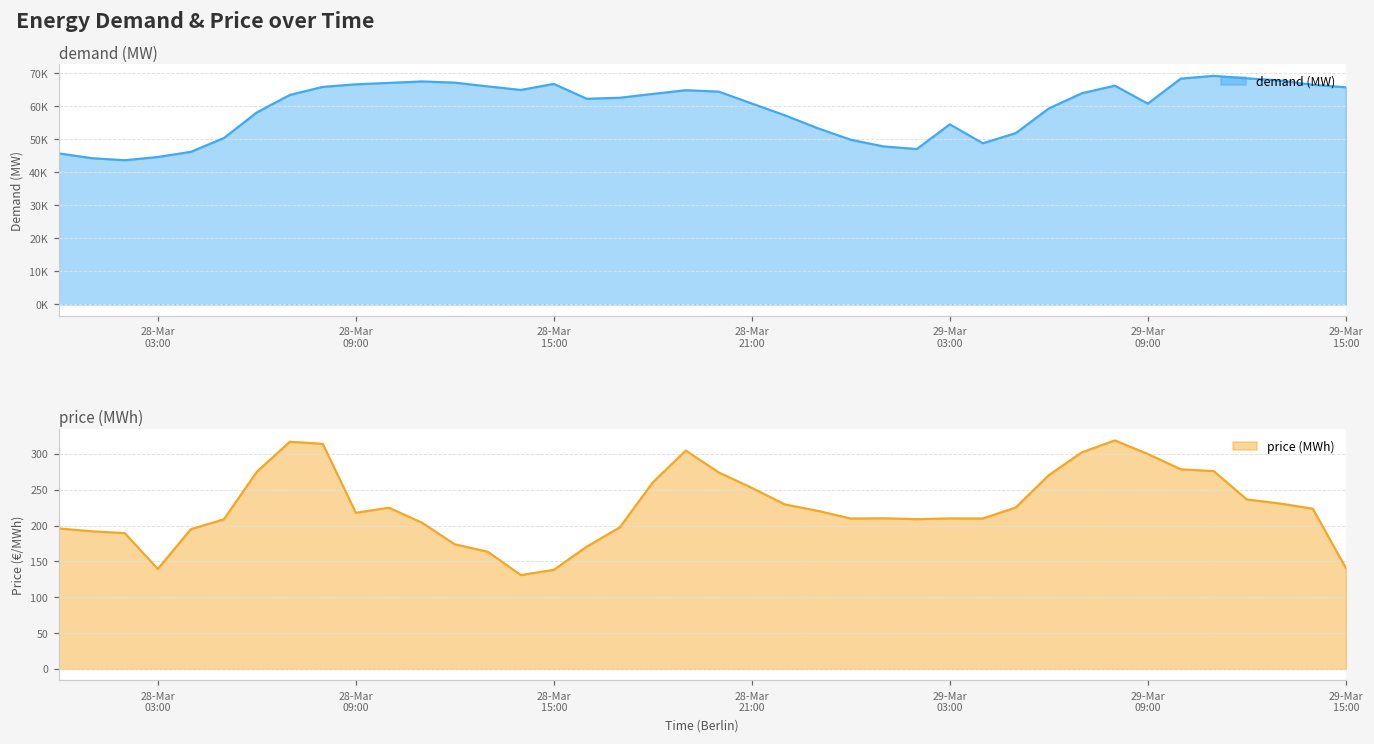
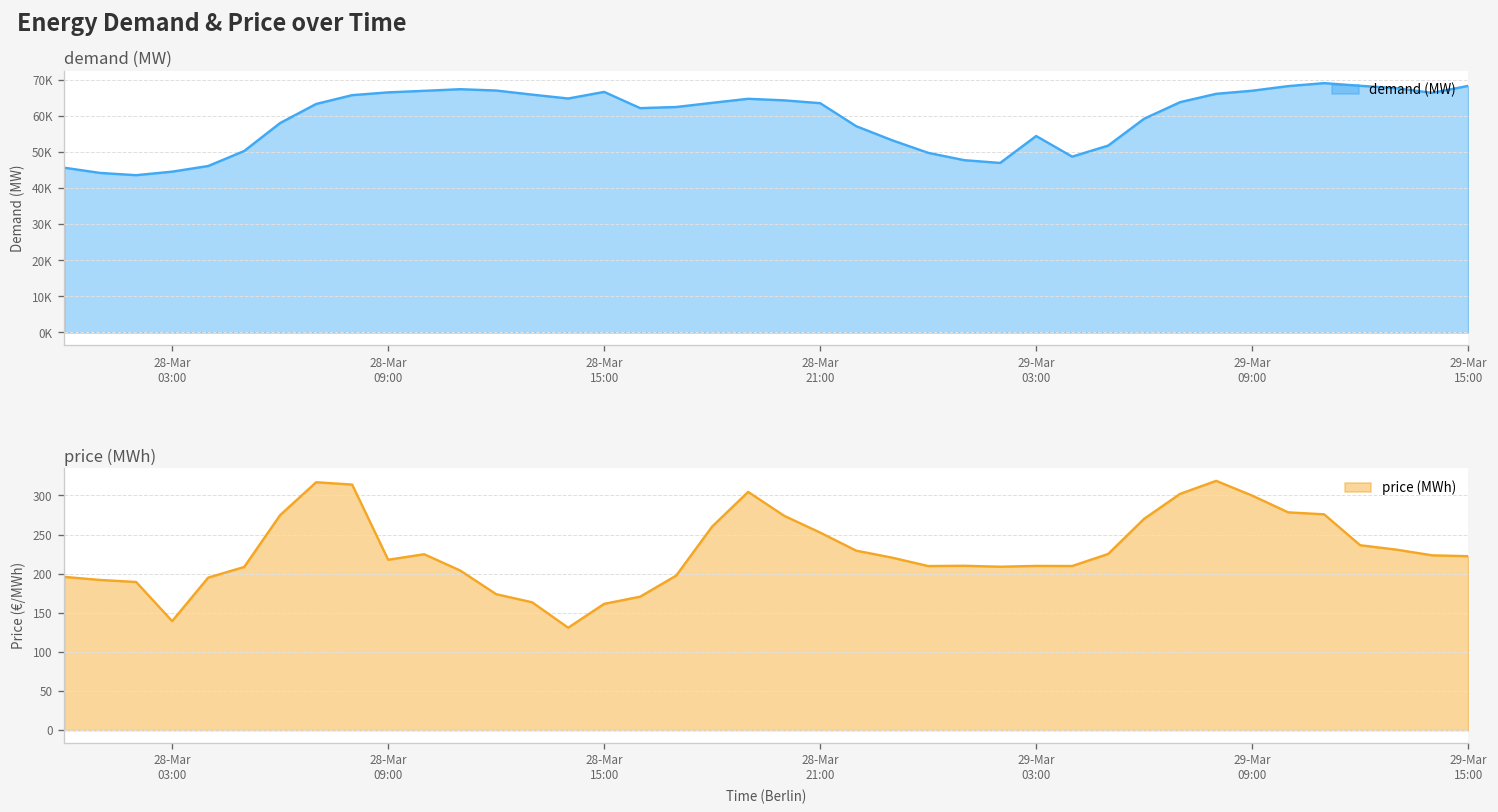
  {
    "demand (MW)": {
      "28-Mar 03:00": 45000,
      "28-Mar 09:00": 67000,
      "28-Mar 15:00": 67000,
-     "28-Mar 21:00": 61000,
+     "28-Mar 21:00": 64000,
      "29-Mar 03:00": 54000,
-     "29-Mar 09:00": 61000,
-     "29-Mar 15:00": 66000
+     "29-Mar 09:00": 67000,
+     "29-Mar 15:00": 68000
    },
    "price (MWh)": {
      "28-Mar 03:00": 140,
      "28-Mar 09:00": 220,
-     "28-Mar 15:00": 140,
+     "28-Mar 15:00": 160,
      "28-Mar 21:00": 250,
      "29-Mar 03:00": 210,
      "29-Mar 09:00": 300,
-     "29-Mar 15:00": 140
+     "29-Mar 15:00": 220
    }
  }
